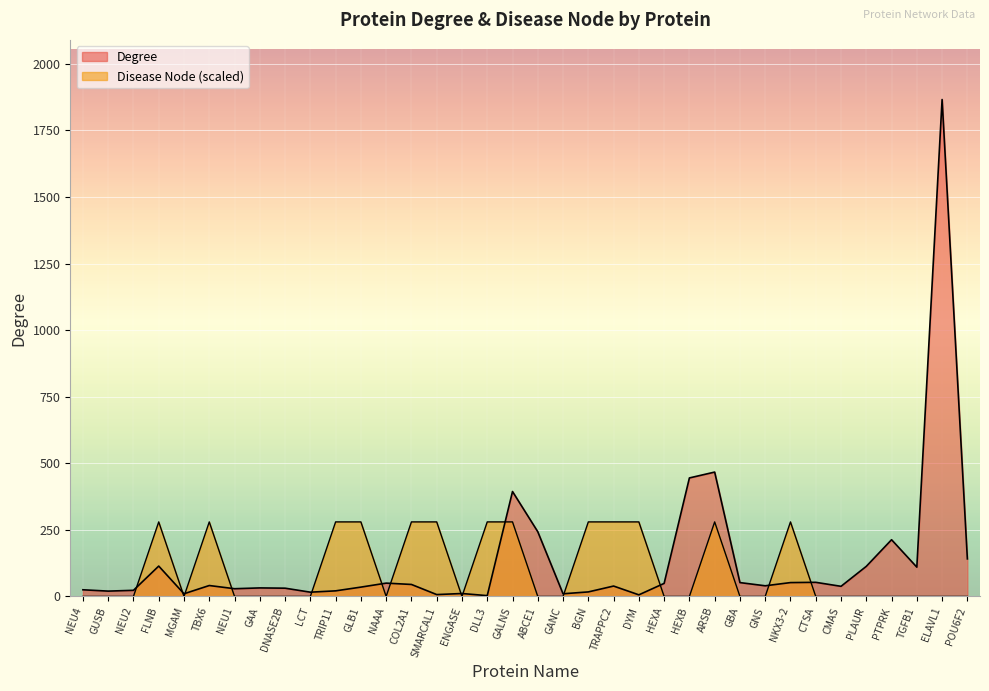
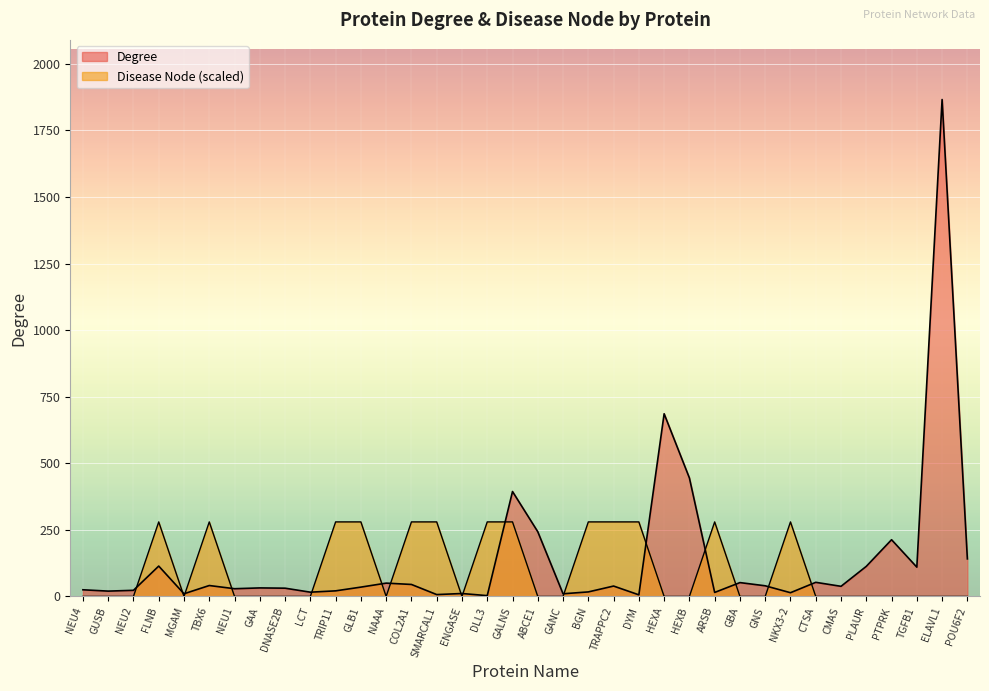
  {
    "Degree": {
      "NEU4": 30,
      "GUSB": 20,
      "NEU2": 20,
      "FLNB": 110,
      "MGAM": 10,
      "TBX6": 40,
      "NEU1": 30,
      "GAA": 30,
      "DNASE2B": 30,
      "LCT": 20,
      "TRIP11": 20,
      "GLB1": 40,
      "NAAA": 50,
      "COL2A1": 50,
      "SMARCAL1": 10,
      "ENGASE": 10,
      "DLL3": 0,
      "GALNS": 390,
      "ABCE1": 240,
      "GANC": 10,
      "BGN": 20,
      "TRAPPC2": 40,
      "DYM": 10,
-     "HEXA": 50,
+     "HEXA": 690,
      "HEXB": 450,
-     "ARSB": 470,
+     "ARSB": 20,
      "GBA": 50,
      "GNS": 40,
-     "NKX3-2": 50,
+     "NKX3-2": 10,
      "CTSA": 50,
      "CMAS": 40,
      "PLAUR": 110,
      "PTPRK": 210,
      "TGFB1": 110,
      "ELAVL1": 1870,
      "POU6F2": 140
    },
    "Disease Node (scaled)": {
      "NEU4": 0,
      "GUSB": 0,
      "NEU2": 0,
      "FLNB": 280,
      "MGAM": 0,
      "TBX6": 280,
      "NEU1": 0,
      "GAA": 0,
      "DNASE2B": 0,
      "LCT": 0,
      "TRIP11": 280,
      "GLB1": 280,
      "NAAA": 0,
      "COL2A1": 280,
      "SMARCAL1": 280,
      "ENGASE": 0,
      "DLL3": 280,
      "GALNS": 280,
      "ABCE1": 0,
      "GANC": 0,
      "BGN": 280,
      "TRAPPC2": 280,
      "DYM": 280,
      "HEXA": 0,
      "HEXB": 0,
      "ARSB": 280,
      "GBA": 0,
      "GNS": 0,
      "NKX3-2": 280,
      "CTSA": 0,
      "CMAS": 0,
      "PLAUR": 0,
      "PTPRK": 0,
      "TGFB1": 0,
      "ELAVL1": 0,
      "POU6F2": 0
    }
  }
